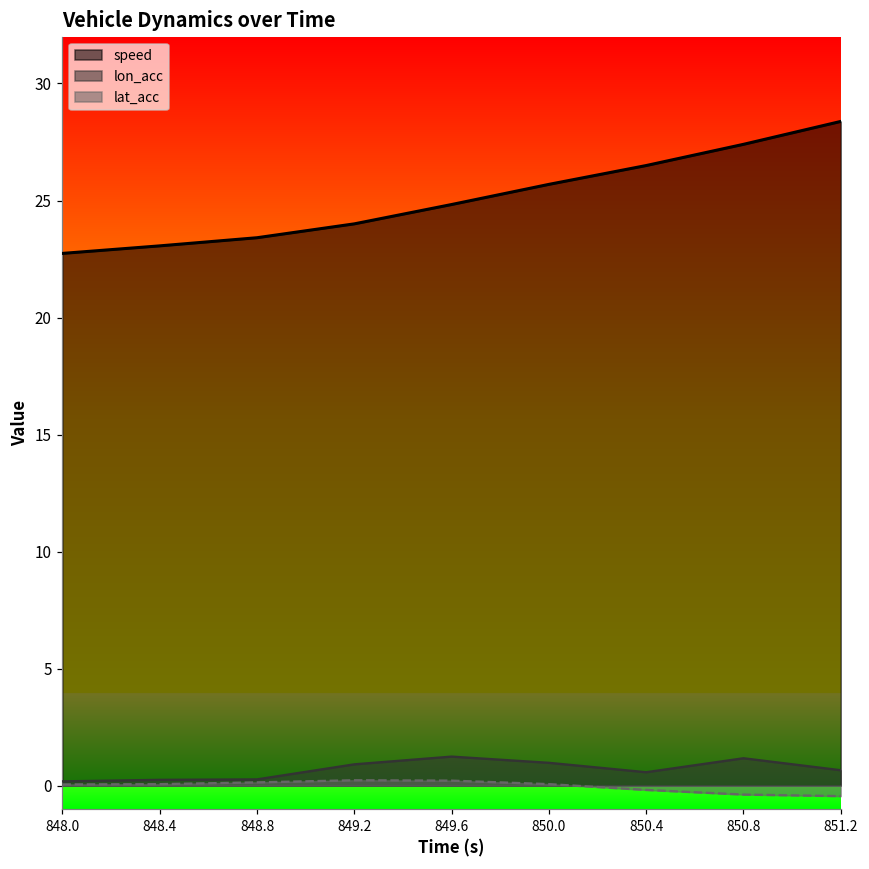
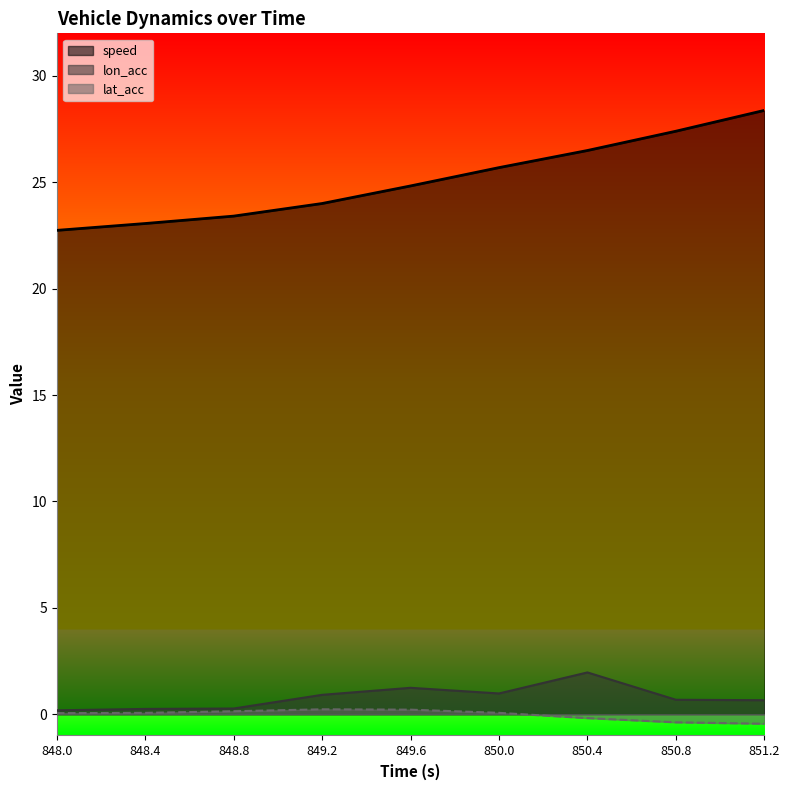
  {
    "lon_acc": {
      "848.0": 0.2,
      "848.4": 0.2,
      "848.8": 0.3,
      "849.2": 0.9,
      "849.6": 1.2,
      "850.0": 1.0,
-     "850.4": 0.6,
-     "850.8": 1.2,
+     "850.4": 2.0,
+     "850.8": 0.7,
      "851.2": 0.7
    }
  }
